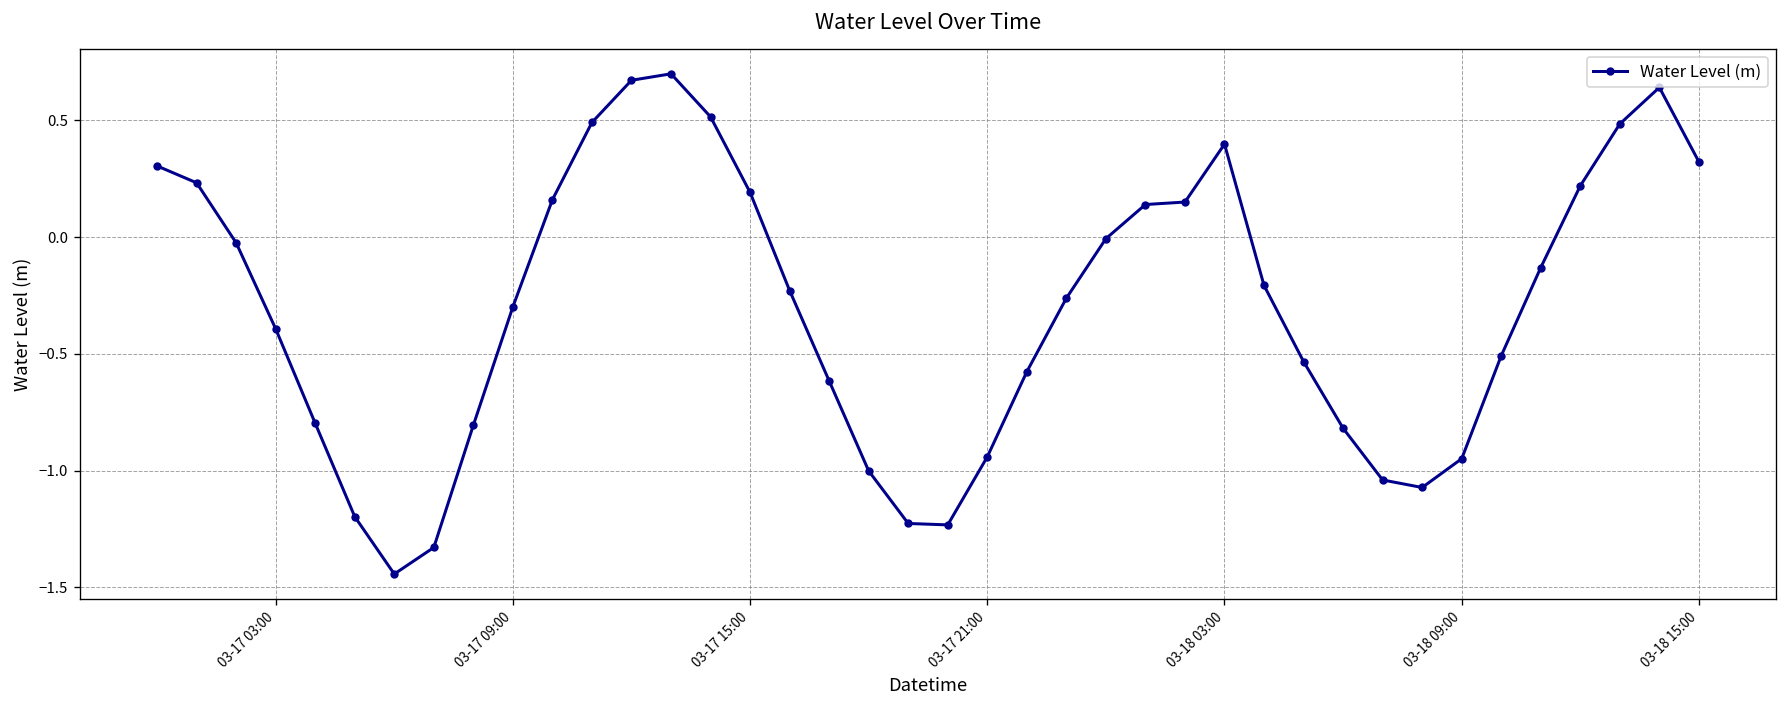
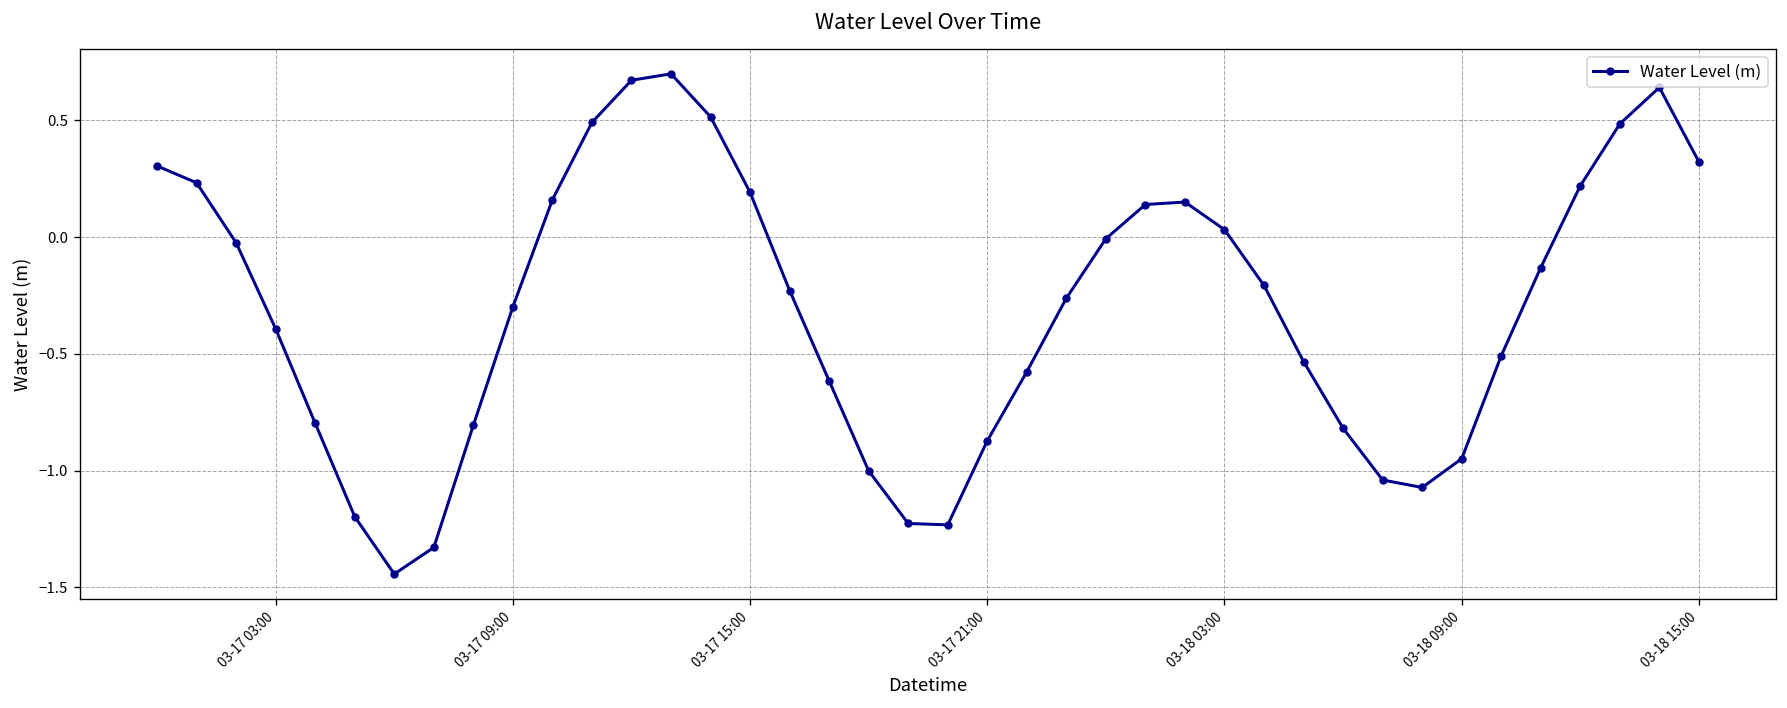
  {
    "03-17 03:00": -0.39,
    "03-17 09:00": -0.30,
    "03-17 15:00": 0.19,
-   "03-17 21:00": -0.94,
-   "03-18 03:00": 0.40,
+   "03-17 21:00": -0.87,
+   "03-18 03:00": 0.03,
    "03-18 09:00": -0.95,
    "03-18 15:00": 0.32
  }
